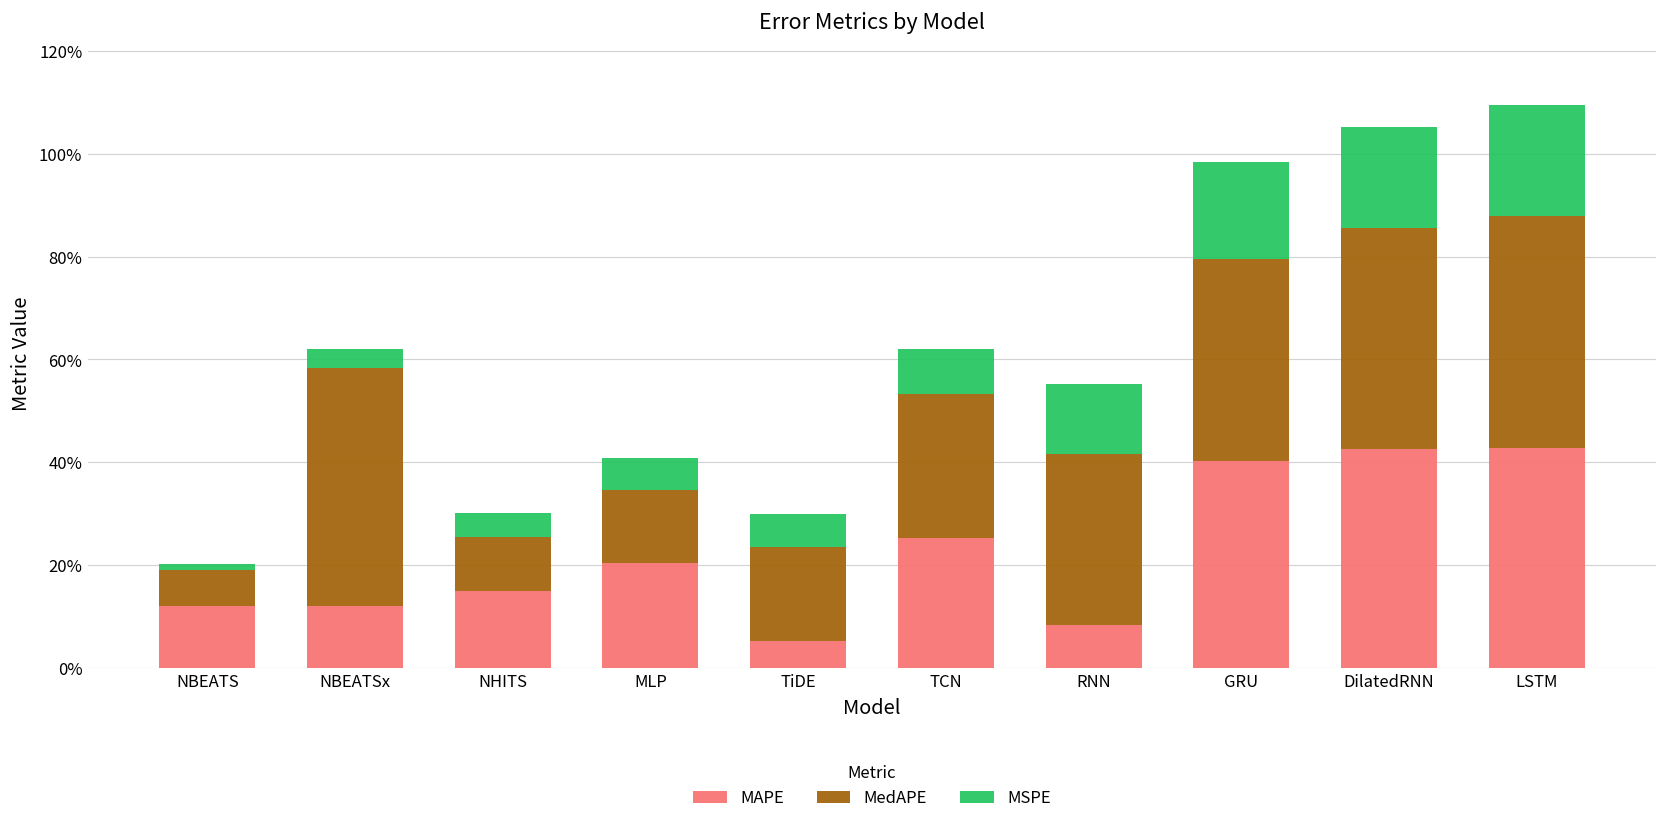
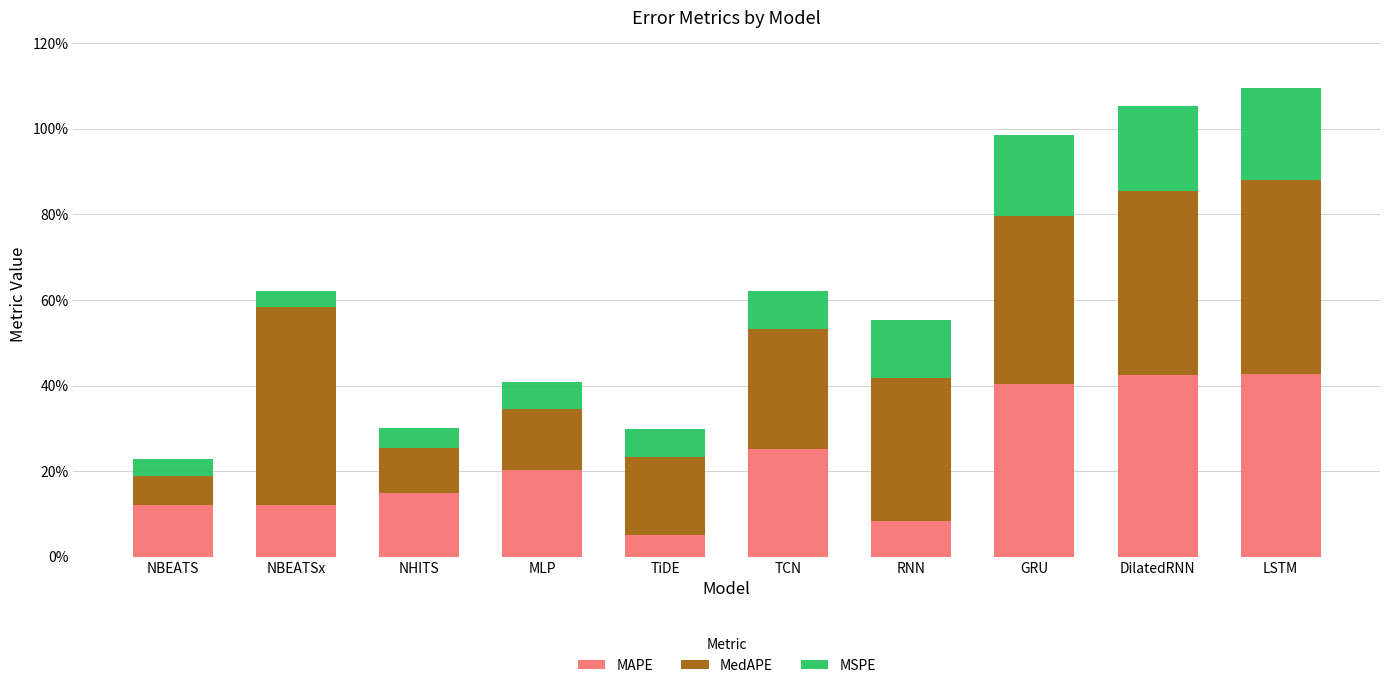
  {
    "MAPE": {
      "NBEATS": "12%",
      "NBEATSx": "12%",
      "NHITS": "15%",
      "MLP": "20%",
      "TiDE": "5%",
      "TCN": "25%",
      "RNN": "8%",
      "GRU": "40%",
      "DilatedRNN": "43%",
      "LSTM": "43%"
    },
    "MedAPE": {
      "NBEATS": "7%",
      "NBEATSx": "46%",
      "NHITS": "11%",
      "MLP": "14%",
      "TiDE": "18%",
      "TCN": "28%",
      "RNN": "33%",
      "GRU": "39%",
      "DilatedRNN": "43%",
      "LSTM": "45%"
    },
    "MSPE": {
-     "NBEATS": "1%",
+     "NBEATS": "4%",
      "NBEATSx": "4%",
      "NHITS": "5%",
      "MLP": "6%",
      "TiDE": "7%",
      "TCN": "9%",
      "RNN": "14%",
      "GRU": "19%",
      "DilatedRNN": "20%",
      "LSTM": "21%"
    }
  }
